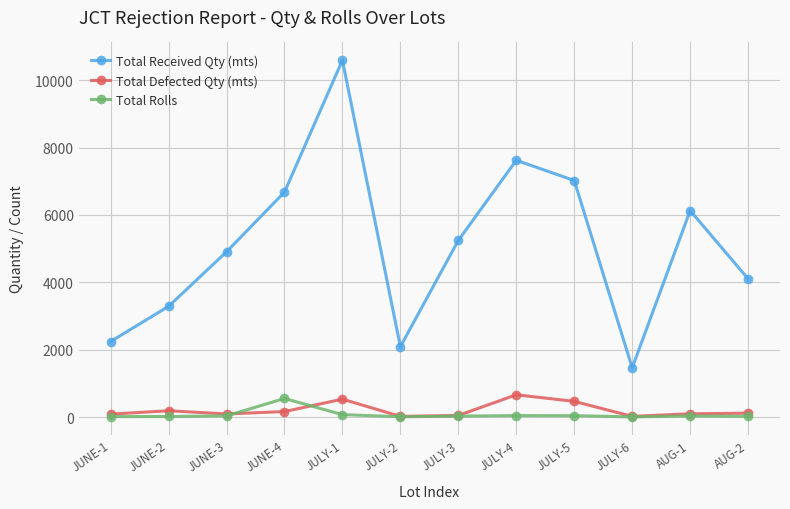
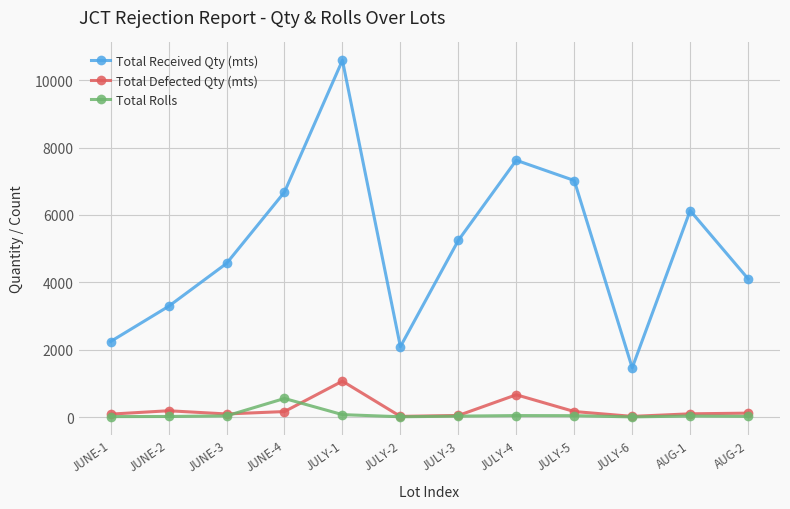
  {
    "Total Received Qty (mts)": {
      "JUNE-1": 2200,
      "JUNE-2": 3300,
-     "JUNE-3": 4900,
+     "JUNE-3": 4600,
      "JUNE-4": 6700,
      "JULY-1": 10600,
      "JULY-2": 2100,
      "JULY-3": 5200,
      "JULY-4": 7600,
      "JULY-5": 7000,
      "JULY-6": 1500,
      "AUG-1": 6100,
      "AUG-2": 4100
    },
    "Total Defected Qty (mts)": {
      "JUNE-2": 200,
      "JUNE-4": 200,
-     "JULY-1": 500,
+     "JULY-1": 1100,
      "JULY-4": 700,
-     "JULY-5": 500,
+     "JULY-5": 200,
      "AUG-2": 100
    },
    "Total Rolls": {
      "JUNE-2": 0,
      "JUNE-4": 600,
      "JULY-1": 100,
      "JULY-4": 100,
      "JULY-5": 0,
      "AUG-2": 0
    }
  }
